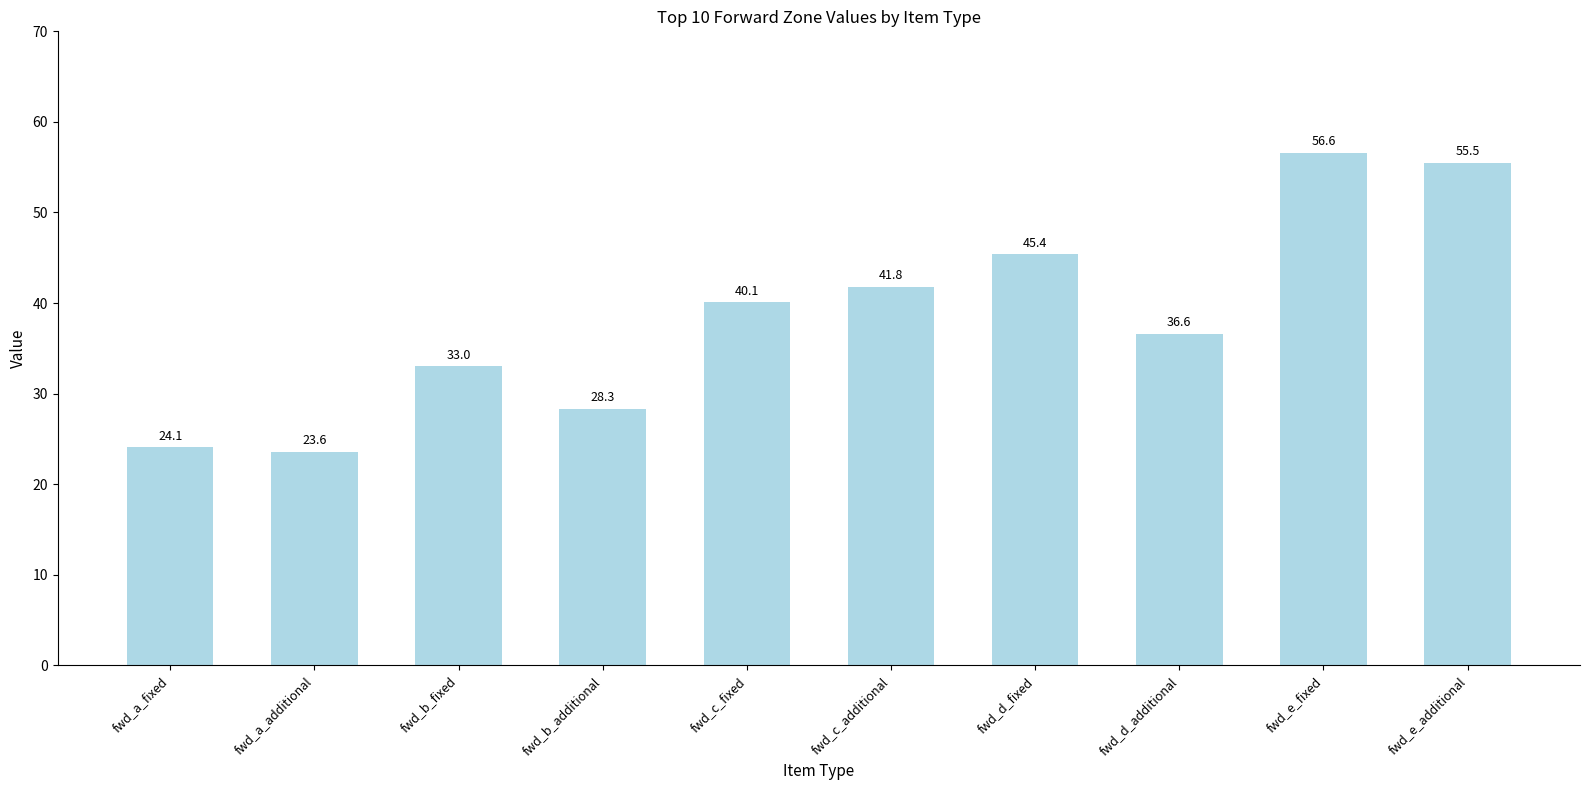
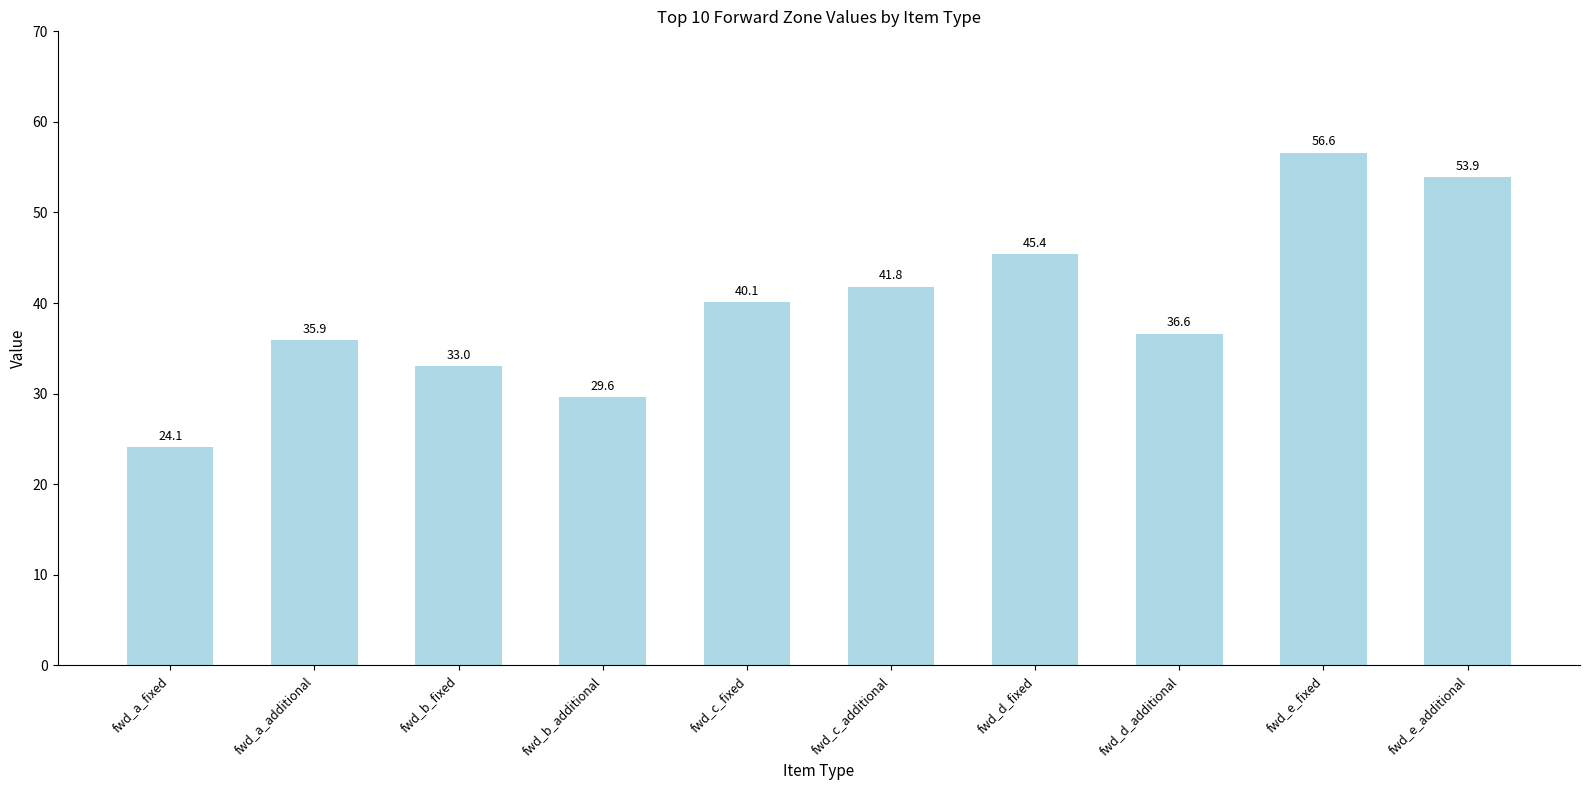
  {
    "fwd_a_fixed": 24.1,
-   "fwd_a_additional": 23.6,
+   "fwd_a_additional": 35.9,
    "fwd_b_fixed": 33.0,
-   "fwd_b_additional": 28.3,
+   "fwd_b_additional": 29.6,
    "fwd_c_fixed": 40.1,
    "fwd_c_additional": 41.8,
    "fwd_d_fixed": 45.4,
    "fwd_d_additional": 36.6,
    "fwd_e_fixed": 56.6,
-   "fwd_e_additional": 55.5
+   "fwd_e_additional": 53.9
  }
